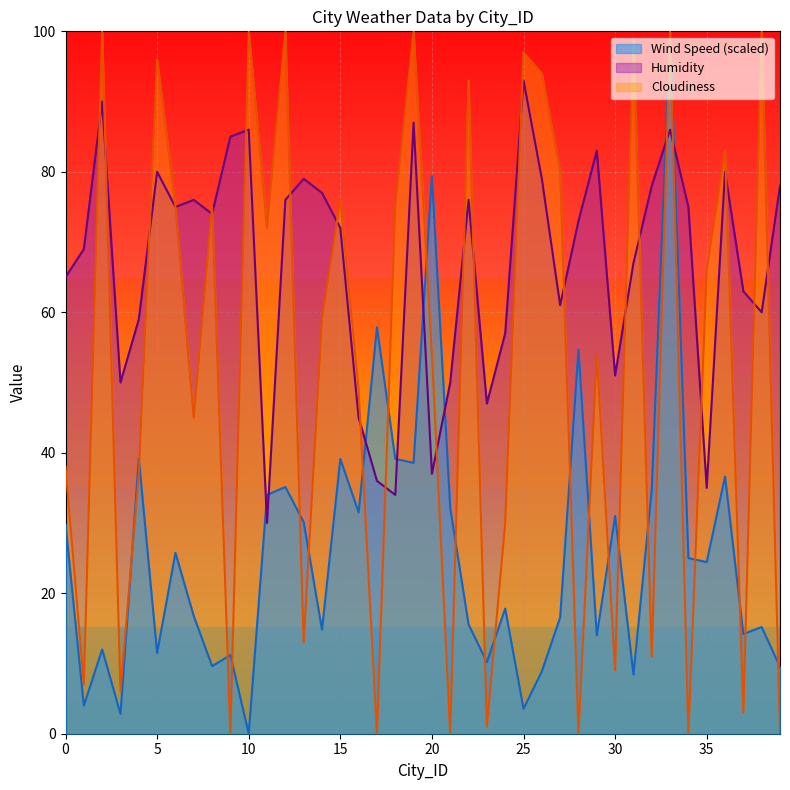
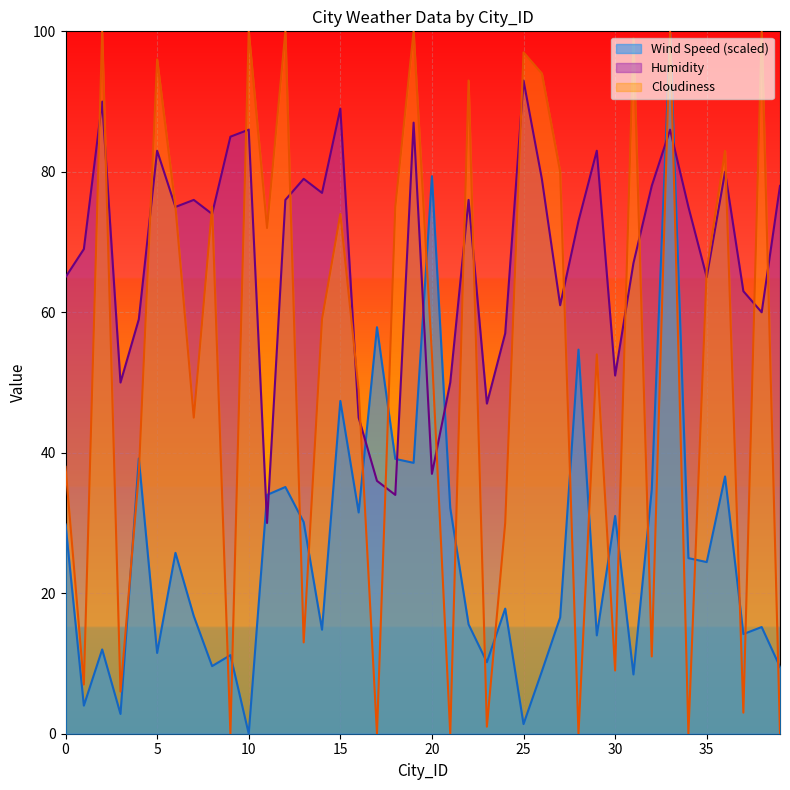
  {
    "Wind Speed (scaled)": {
      "0": 30,
      "5": 12,
      "10": 0,
-     "15": 39,
+     "15": 47,
      "20": 79,
-     "25": 4,
+     "25": 1,
      "30": 31,
      "35": 24
    },
    "Humidity": {
      "0": 65,
-     "5": 80,
+     "5": 83,
      "10": 86,
-     "15": 72,
+     "15": 89,
      "20": 37,
      "25": 93,
      "30": 51,
-     "35": 35
+     "35": 65
    },
    "Cloudiness": {
      "0": 38,
      "5": 96,
      "10": 100,
-     "15": 76,
+     "15": 74,
      "20": 54,
      "25": 97,
      "30": 9,
      "35": 66
    }
  }
